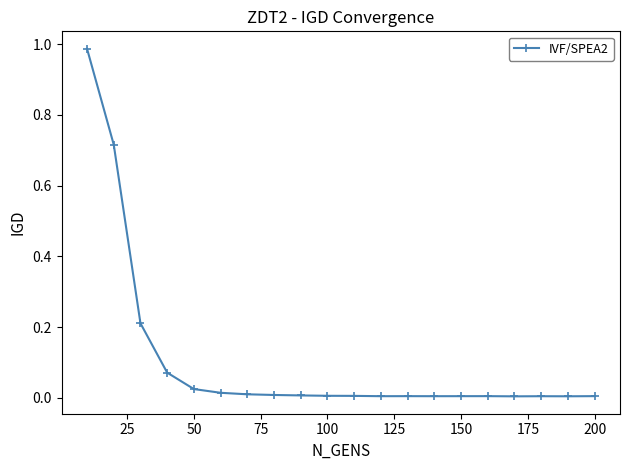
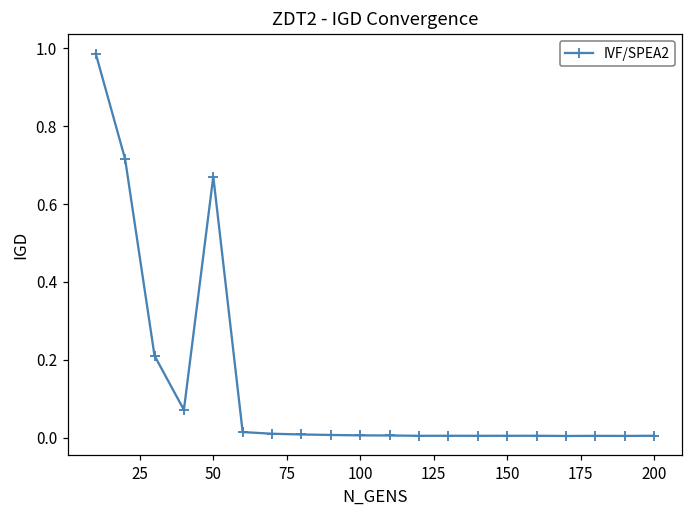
  {
-   "50": 0.02,
+   "50": 0.67,
    "100": 0.01,
    "150": 0.00,
    "200": 0.00
  }
